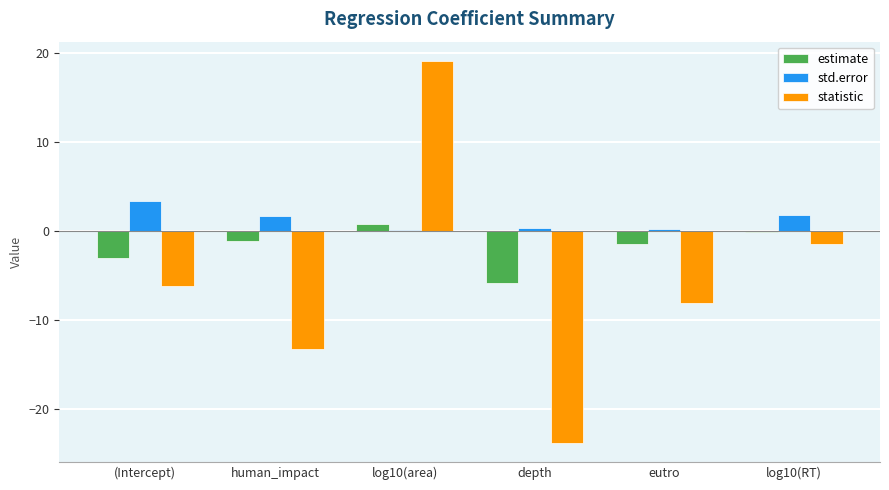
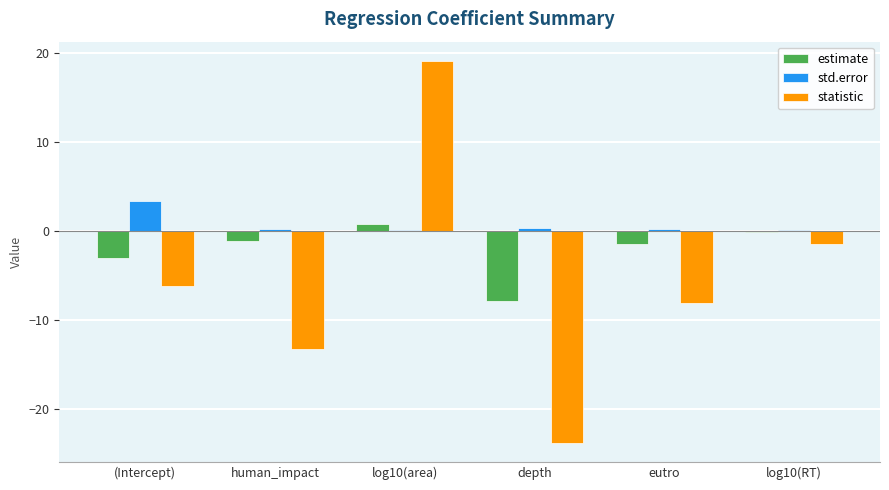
  {
    "estimate": {
      "(Intercept)": -3,
      "human_impact": -1,
      "log10(area)": 1,
-     "depth": -6,
+     "depth": -8,
      "eutro": -1
    },
    "std.error": {
      "(Intercept)": 3,
-     "human_impact": 2,
-     "log10(RT)": 2
+     "human_impact": 0,
+     "log10(RT)": 0
    },
    "statistic": {
      "(Intercept)": -6,
      "human_impact": -13,
      "log10(area)": 19,
      "depth": -24,
      "eutro": -8,
      "log10(RT)": -2
    }
  }
